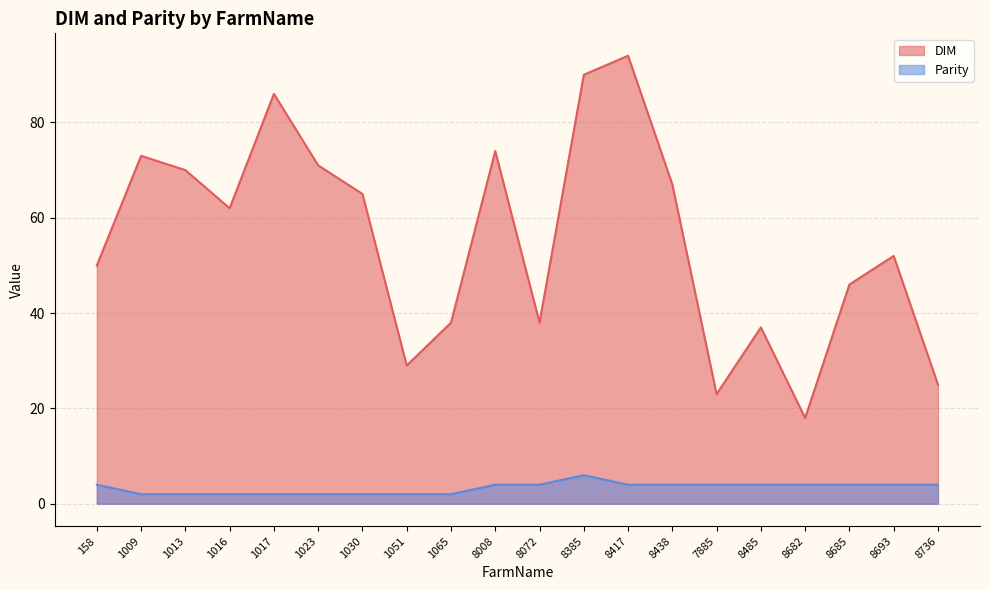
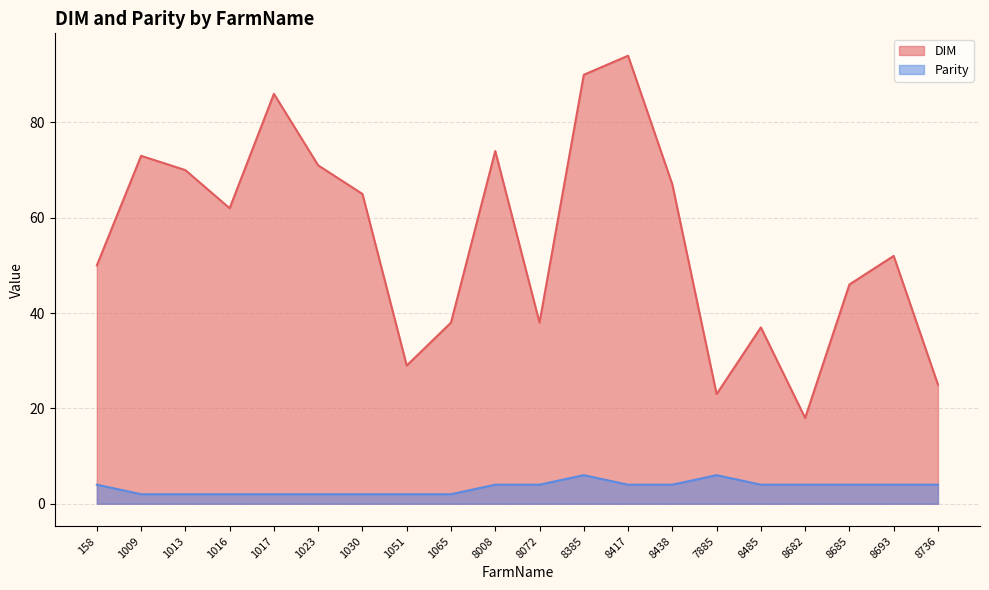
  {
    "DIM": {
      "158": 50,
      "1009": 73,
      "1013": 70,
      "1016": 62,
      "1017": 86,
      "1023": 71,
      "1030": 65,
      "1051": 29,
      "1065": 38,
      "8008": 74,
      "8072": 38,
      "8385": 90,
      "8417": 94,
      "8438": 67,
      "7885": 23,
      "8485": 37,
      "8682": 18,
      "8685": 46,
      "8693": 52,
      "8736": 25
    },
    "Parity": {
      "158": 4,
      "1009": 2,
      "1013": 2,
      "1016": 2,
      "1017": 2,
      "1023": 2,
      "1030": 2,
      "1051": 2,
      "1065": 2,
      "8008": 4,
      "8072": 4,
      "8385": 6,
      "8417": 4,
      "8438": 4,
-     "7885": 4,
+     "7885": 6,
      "8485": 4,
      "8682": 4,
      "8685": 4,
      "8693": 4,
      "8736": 4
    }
  }
